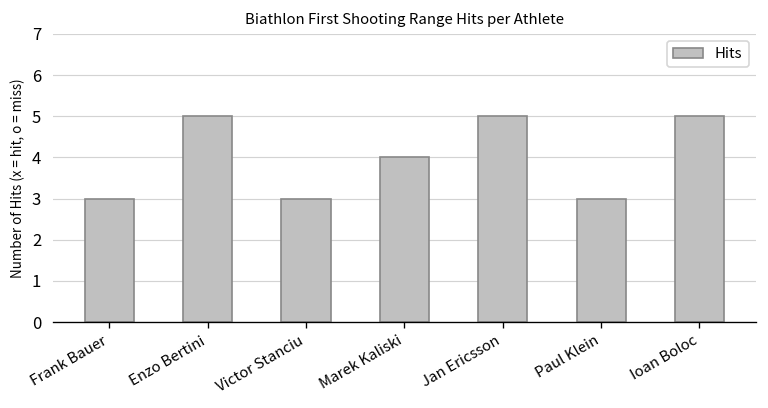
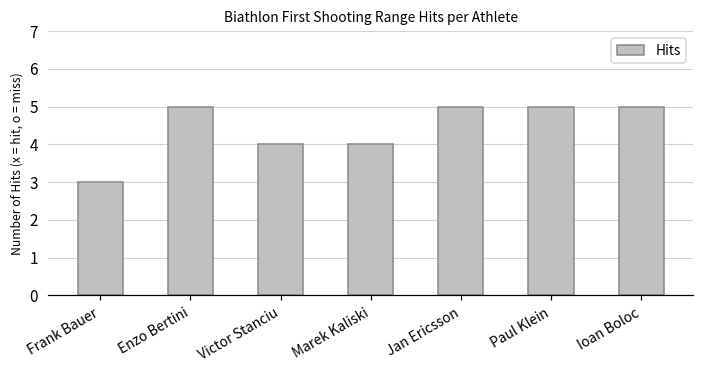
  {
    "Frank Bauer": 3,
    "Enzo Bertini": 5,
-   "Victor Stanciu": 3,
+   "Victor Stanciu": 4,
    "Marek Kaliski": 4,
    "Jan Ericsson": 5,
-   "Paul Klein": 3,
+   "Paul Klein": 5,
    "Ioan Boloc": 5
  }
